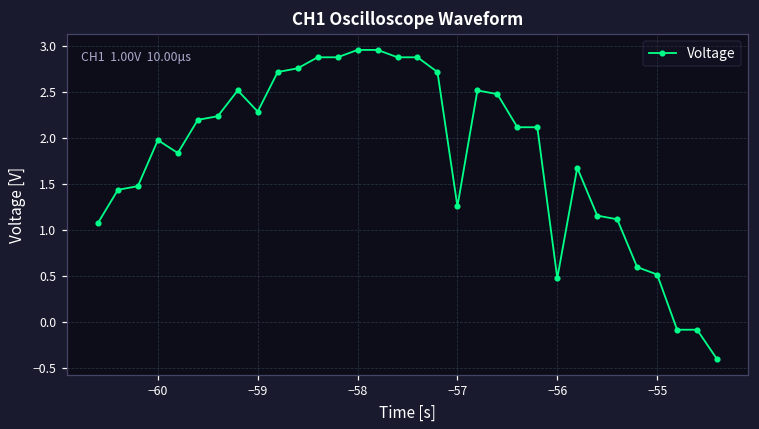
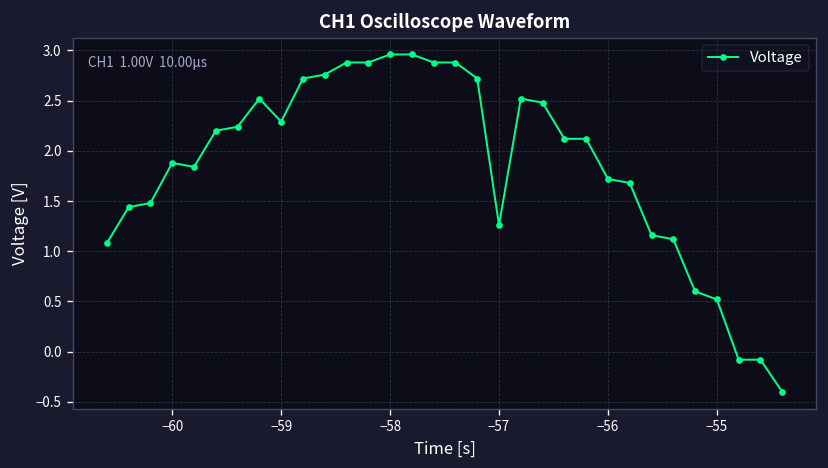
  {
-   "−60": 2.0,
+   "−60": 1.9,
    "−59": 2.3,
    "−58": 3.0,
    "−57": 1.3,
-   "−56": 0.5,
+   "−56": 1.7,
    "−55": 0.5
  }
